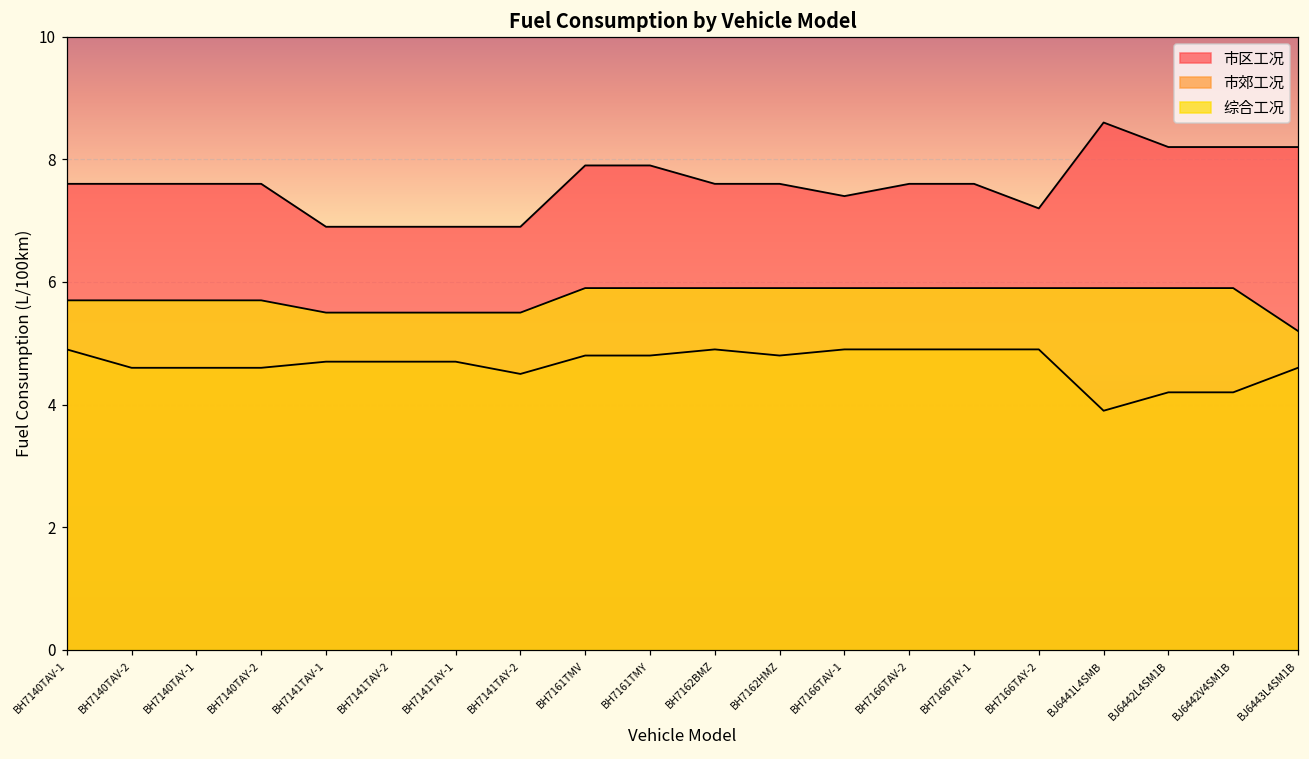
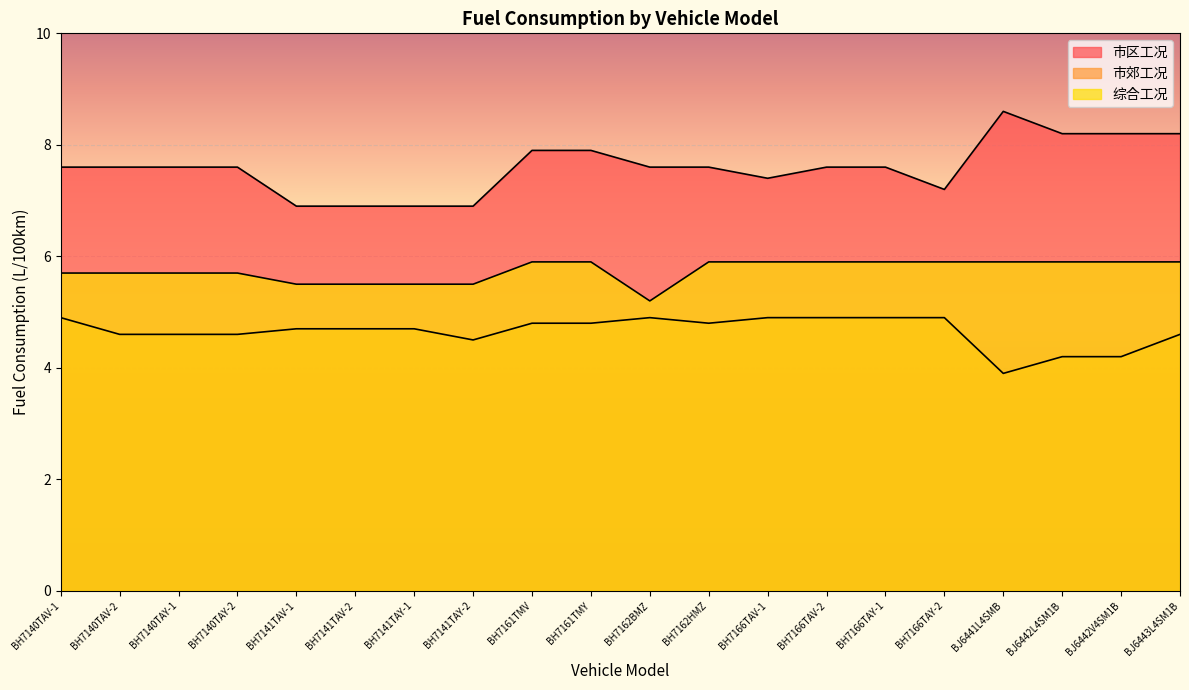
  {
    "市区工况": {
      "BH7140TAV-1": 7.6,
      "BH7140TAV-2": 7.6,
      "BH7140TAY-1": 7.6,
      "BH7140TAY-2": 7.6,
      "BH7141TAV-1": 6.9,
      "BH7141TAV-2": 6.9,
      "BH7141TAY-1": 6.9,
      "BH7141TAY-2": 6.9,
      "BH7161TMV": 7.9,
      "BH7161TMY": 7.9,
      "BH7162BMZ": 7.6,
      "BH7162HMZ": 7.6,
      "BH7166TAV-1": 7.4,
      "BH7166TAV-2": 7.6,
      "BH7166TAY-1": 7.6,
      "BH7166TAY-2": 7.2,
      "BJ6441L4SMB": 8.6,
      "BJ6442L4SM1B": 8.2,
      "BJ6442V4SM1B": 8.2,
      "BJ6443L4SM1B": 8.2
    },
    "市郊工况": {
      "BH7140TAV-1": 4.9,
      "BH7140TAV-2": 4.6,
      "BH7140TAY-1": 4.6,
      "BH7140TAY-2": 4.6,
      "BH7141TAV-1": 4.7,
      "BH7141TAV-2": 4.7,
      "BH7141TAY-1": 4.7,
      "BH7141TAY-2": 4.5,
      "BH7161TMV": 4.8,
      "BH7161TMY": 4.8,
      "BH7162BMZ": 4.9,
      "BH7162HMZ": 4.8,
      "BH7166TAV-1": 4.9,
      "BH7166TAV-2": 4.9,
      "BH7166TAY-1": 4.9,
      "BH7166TAY-2": 4.9,
      "BJ6441L4SMB": 3.9,
      "BJ6442L4SM1B": 4.2,
      "BJ6442V4SM1B": 4.2,
      "BJ6443L4SM1B": 4.6
    },
    "综合工况": {
      "BH7140TAV-1": 5.7,
      "BH7140TAV-2": 5.7,
      "BH7140TAY-1": 5.7,
      "BH7140TAY-2": 5.7,
      "BH7141TAV-1": 5.5,
      "BH7141TAV-2": 5.5,
      "BH7141TAY-1": 5.5,
      "BH7141TAY-2": 5.5,
      "BH7161TMV": 5.9,
      "BH7161TMY": 5.9,
-     "BH7162BMZ": 5.9,
+     "BH7162BMZ": 5.2,
      "BH7162HMZ": 5.9,
      "BH7166TAV-1": 5.9,
      "BH7166TAV-2": 5.9,
      "BH7166TAY-1": 5.9,
      "BH7166TAY-2": 5.9,
      "BJ6441L4SMB": 5.9,
      "BJ6442L4SM1B": 5.9,
      "BJ6442V4SM1B": 5.9,
-     "BJ6443L4SM1B": 5.2
+     "BJ6443L4SM1B": 5.9
    }
  }
